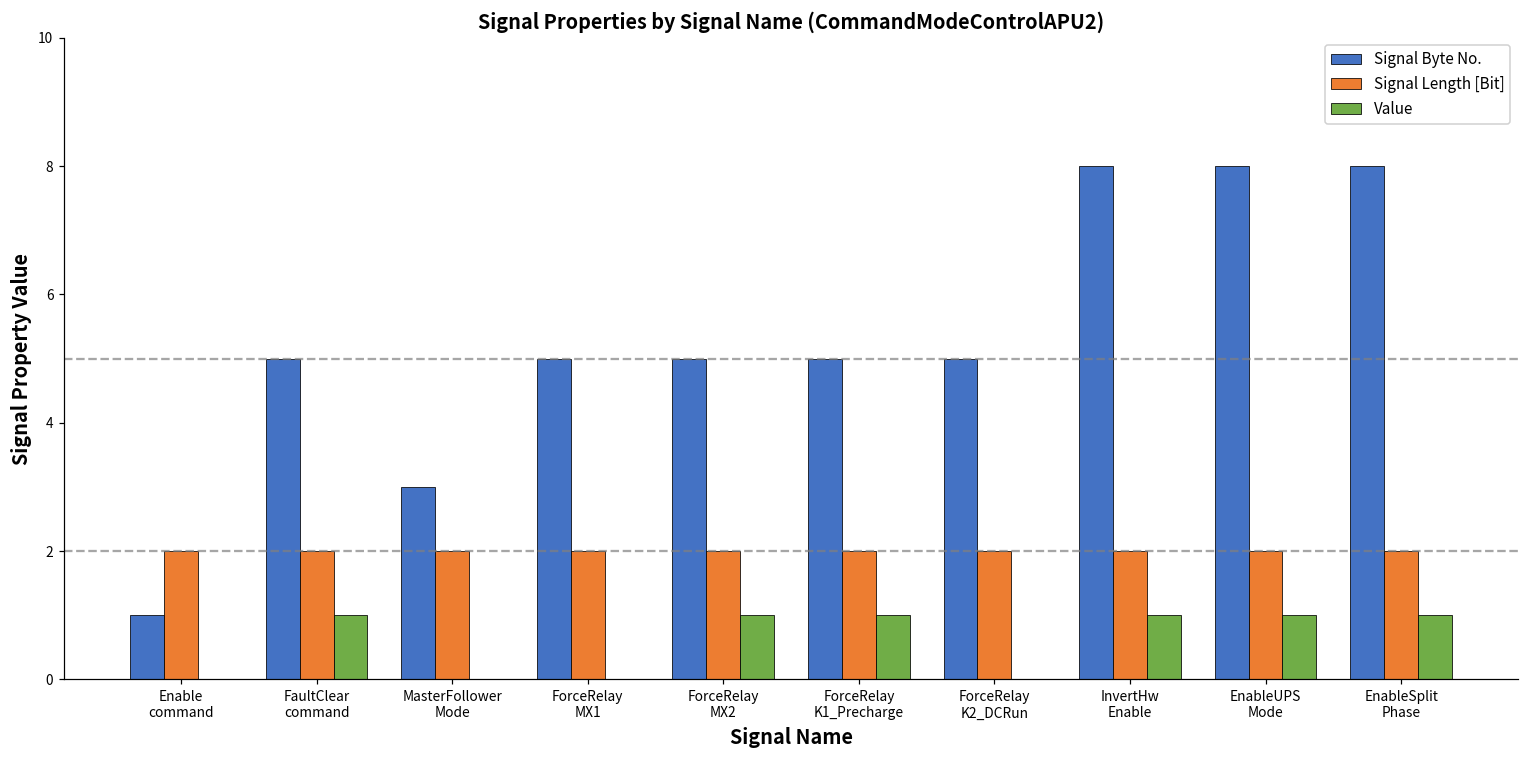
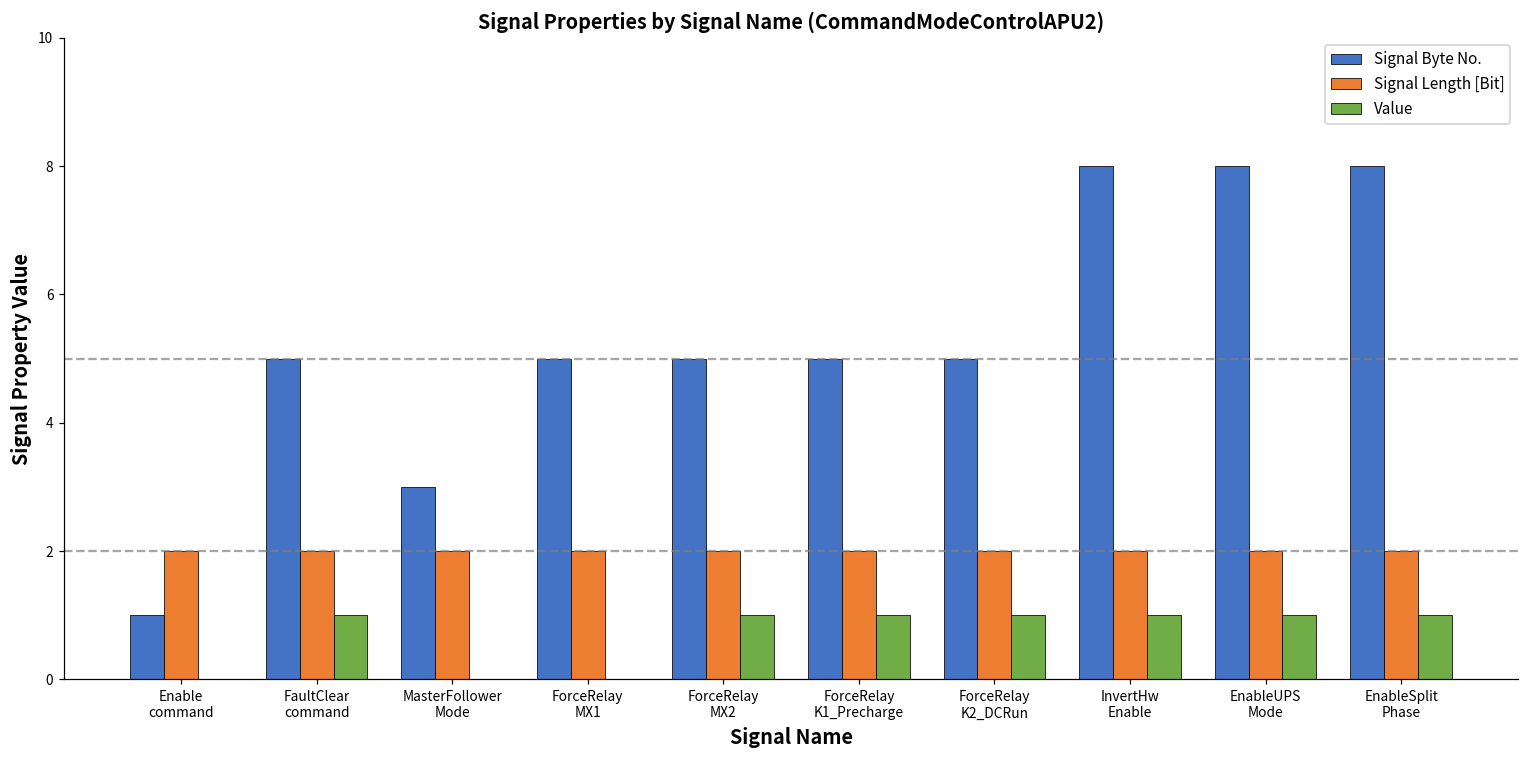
  {
    "Signal Byte No.": {
      "Enable command": 1,
      "FaultClear command": 5,
      "MasterFollower Mode": 3,
      "ForceRelay MX1": 5,
      "ForceRelay MX2": 5,
      "ForceRelay K1_Precharge": 5,
      "ForceRelay K2_DCRun": 5,
      "InvertHw Enable": 8,
      "EnableUPS Mode": 8,
      "EnableSplit Phase": 8
    },
    "Signal Length [Bit]": {
      "Enable command": 2,
      "FaultClear command": 2,
      "MasterFollower Mode": 2,
      "ForceRelay MX1": 2,
      "ForceRelay MX2": 2,
      "ForceRelay K1_Precharge": 2,
      "ForceRelay K2_DCRun": 2,
      "InvertHw Enable": 2,
      "EnableUPS Mode": 2,
      "EnableSplit Phase": 2
    },
    "Value": {
      "Enable command": 0,
      "FaultClear command": 1,
      "MasterFollower Mode": 0,
      "ForceRelay MX1": 0,
      "ForceRelay MX2": 1,
      "ForceRelay K1_Precharge": 1,
-     "ForceRelay K2_DCRun": 0,
+     "ForceRelay K2_DCRun": 1,
      "InvertHw Enable": 1,
      "EnableUPS Mode": 1,
      "EnableSplit Phase": 1
    }
  }
